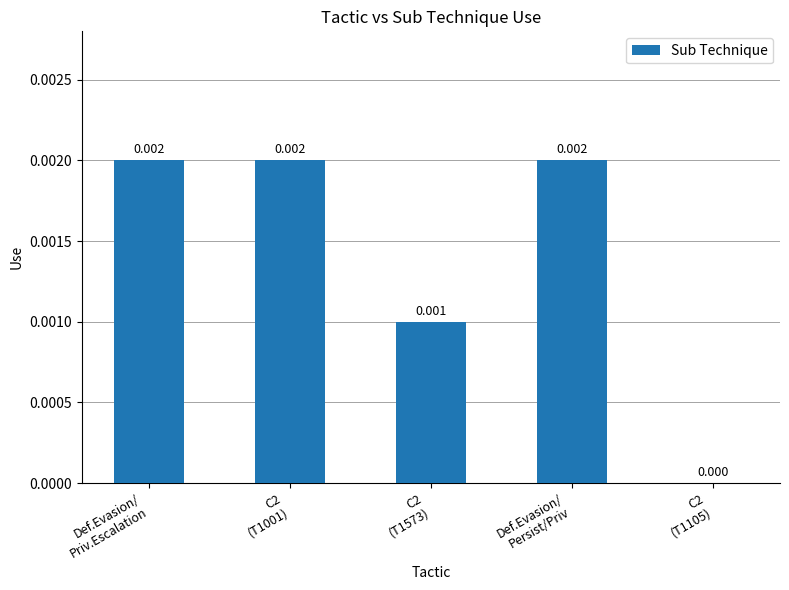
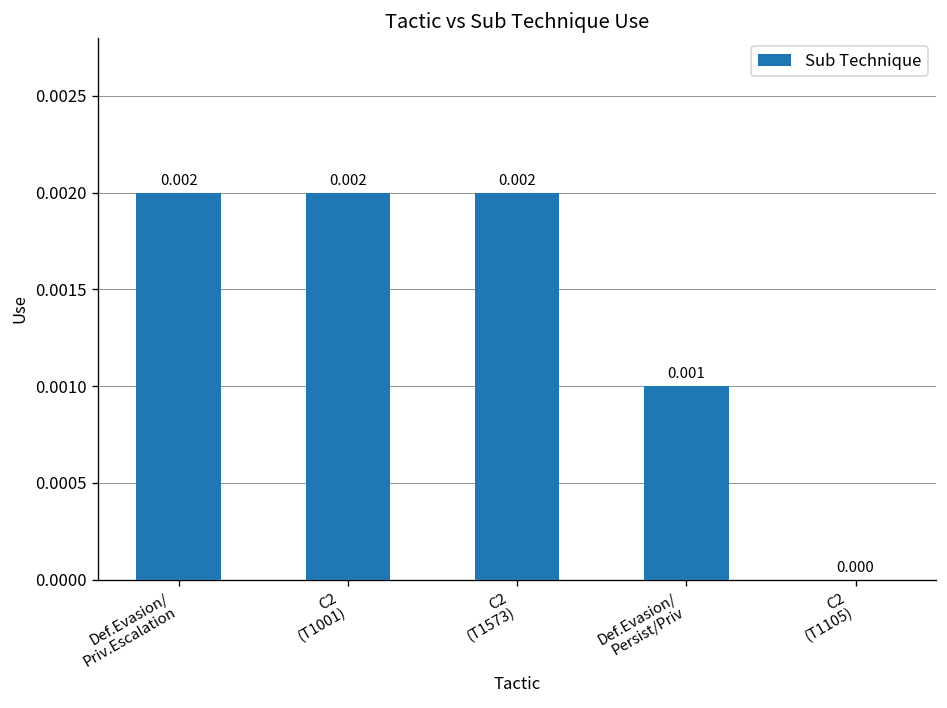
  {
    "Def.Evasion/ Priv.Escalation": 0.002,
    "C2 (T1001)": 0.002,
-   "C2 (T1573)": 0.001,
-   "Def.Evasion/ Persist/Priv": 0.002,
+   "C2 (T1573)": 0.002,
+   "Def.Evasion/ Persist/Priv": 0.001,
    "C2 (T1105)": 0.000
  }
